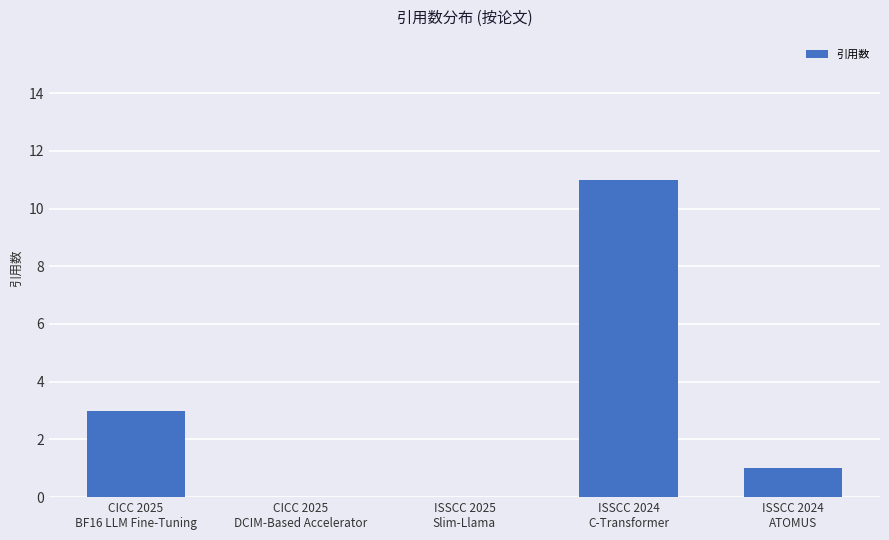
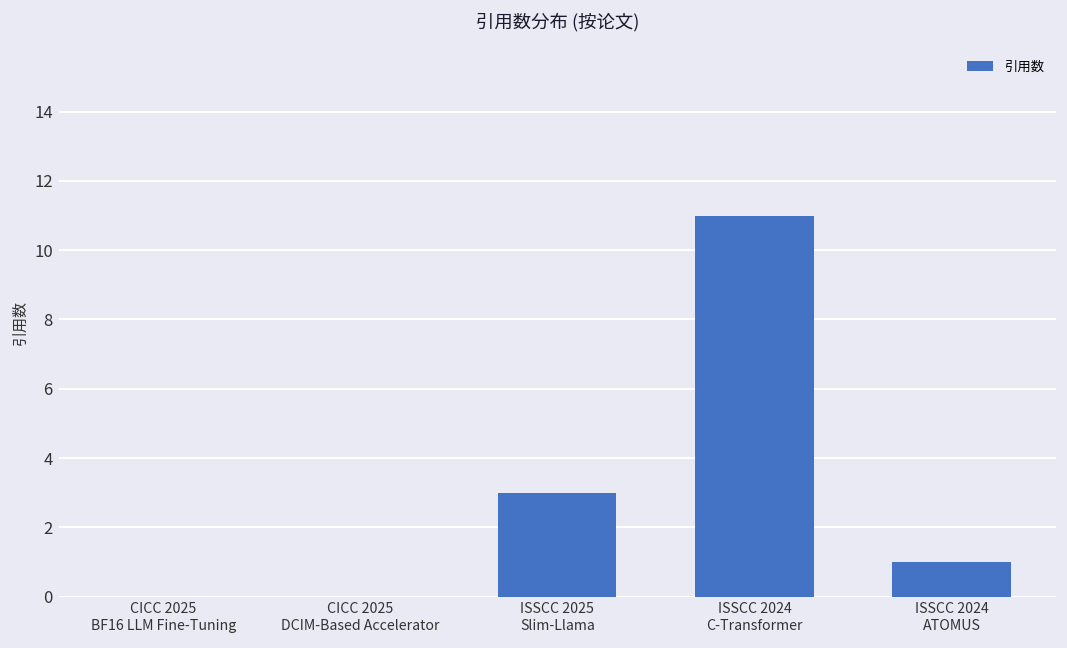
  {
-   "CICC 2025 BF16 LLM Fine-Tuning": 3,
+   "CICC 2025 BF16 LLM Fine-Tuning": 0,
    "CICC 2025 DCIM-Based Accelerator": 0,
-   "ISSCC 2025 Slim-Llama": 0,
+   "ISSCC 2025 Slim-Llama": 3,
    "ISSCC 2024 C-Transformer": 11,
    "ISSCC 2024 ATOMUS": 1
  }
